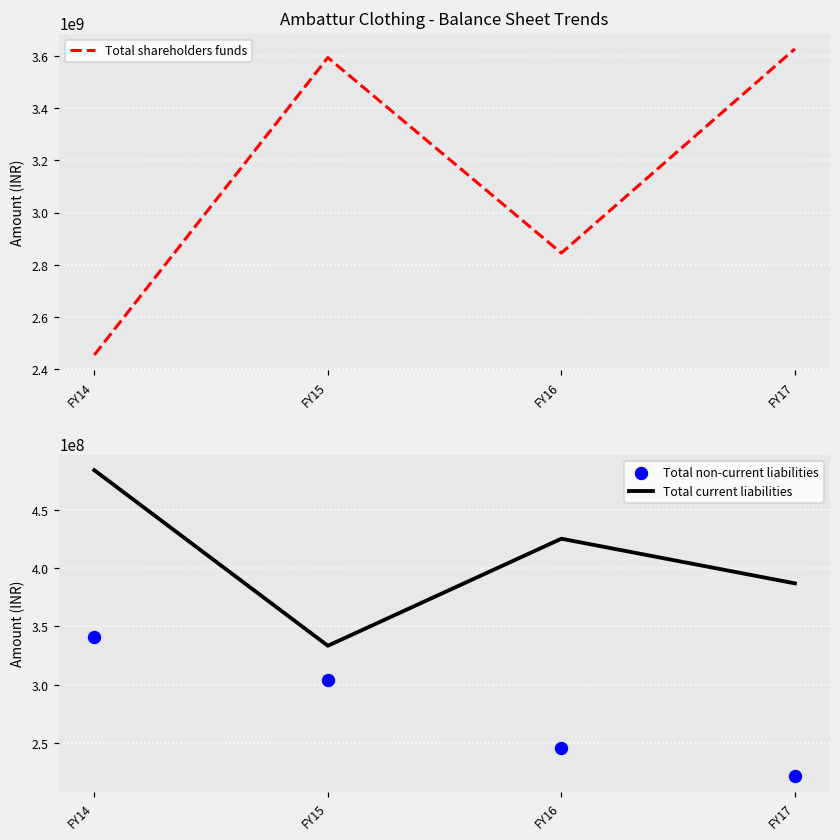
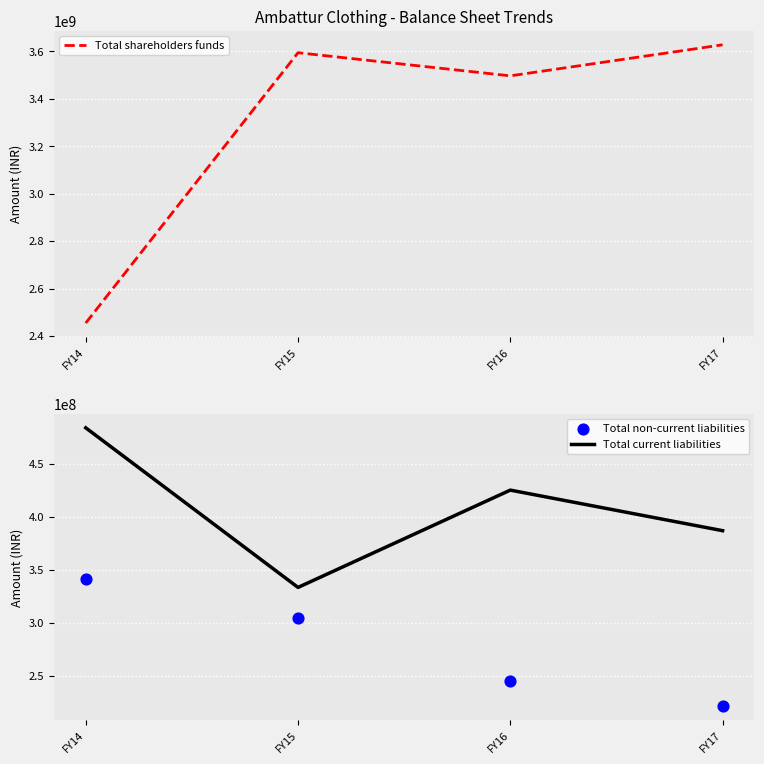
  {
    "Ambattur Clothing - Balance Sheet Trends": {
      "FY14": 2450000000,
      "FY15": 3590000000,
-     "FY16": 2840000000,
+     "FY16": 3500000000,
      "FY17": 3630000000
    }
  }
